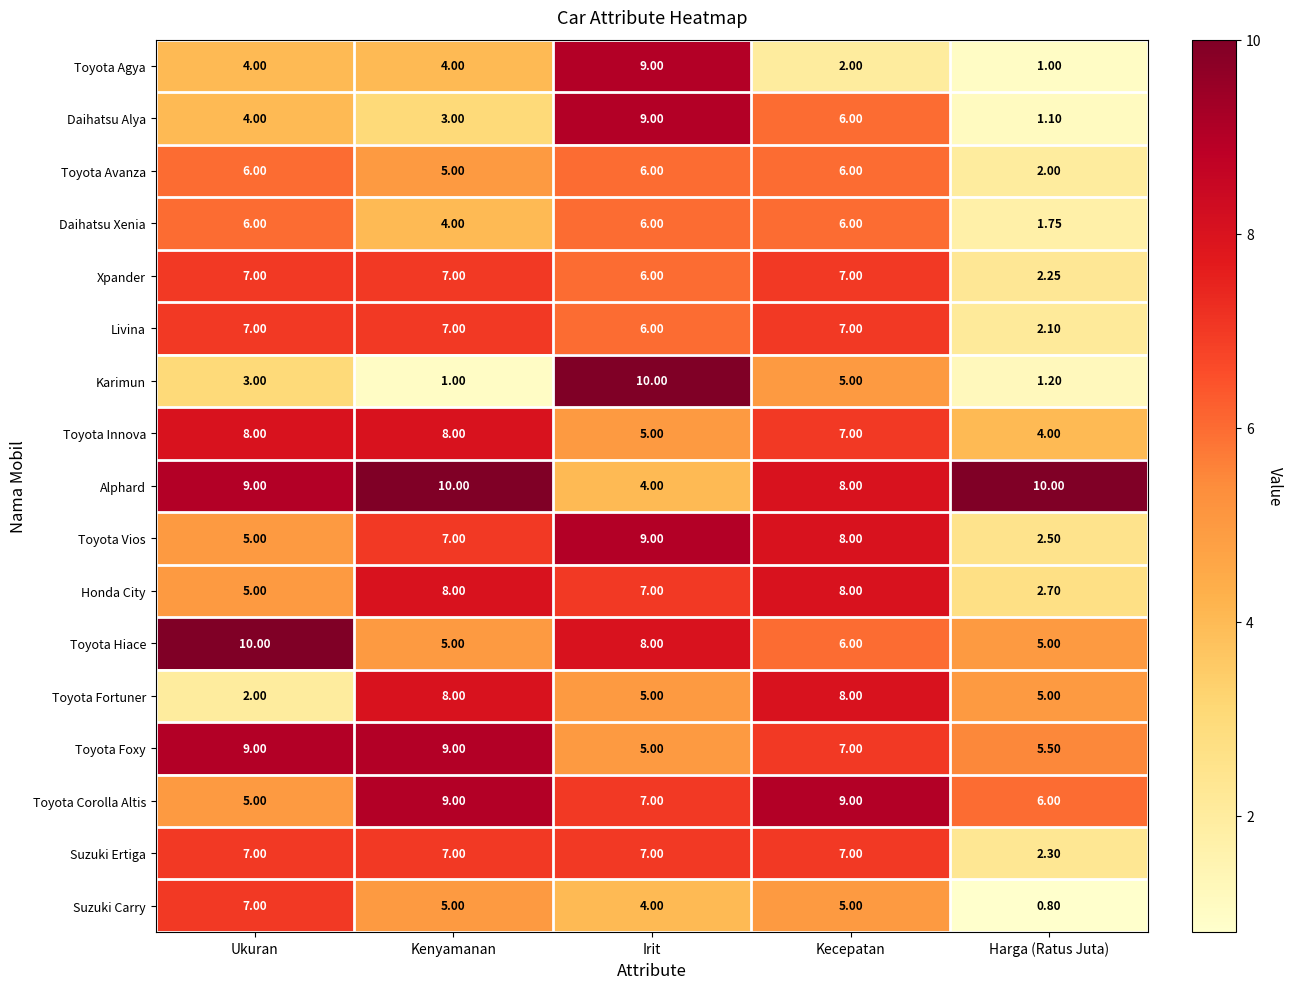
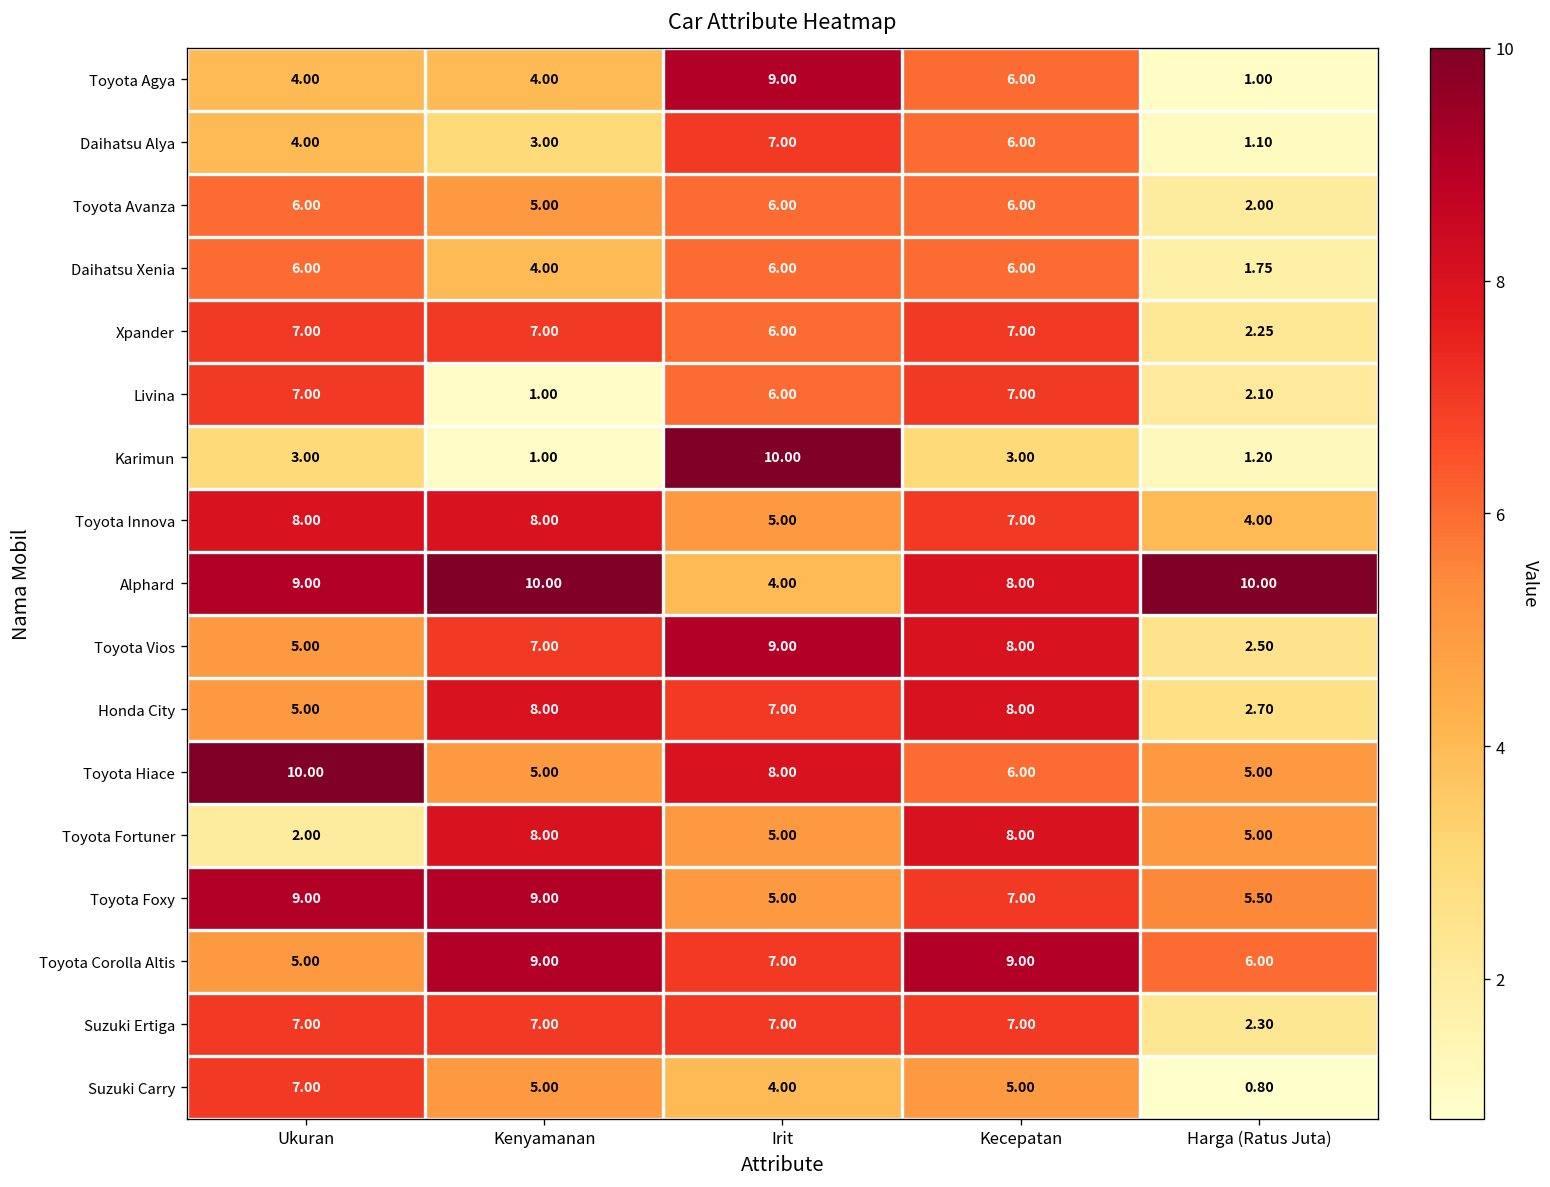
  {
    "Toyota Agya": {
      "Ukuran": 4.00,
      "Kenyamanan": 4.00,
      "Irit": 9.00,
-     "Kecepatan": 2.00,
+     "Kecepatan": 6.00,
      "Harga (Ratus Juta)": 1.00
    },
    "Daihatsu Alya": {
      "Ukuran": 4.00,
      "Kenyamanan": 3.00,
-     "Irit": 9.00,
+     "Irit": 7.00,
      "Kecepatan": 6.00,
      "Harga (Ratus Juta)": 1.10
    },
    "Toyota Avanza": {
      "Ukuran": 6.00,
      "Kenyamanan": 5.00,
      "Irit": 6.00,
      "Kecepatan": 6.00,
      "Harga (Ratus Juta)": 2.00
    },
    "Daihatsu Xenia": {
      "Ukuran": 6.00,
      "Kenyamanan": 4.00,
      "Irit": 6.00,
      "Kecepatan": 6.00,
      "Harga (Ratus Juta)": 1.75
    },
    "Xpander": {
      "Ukuran": 7.00,
      "Kenyamanan": 7.00,
      "Irit": 6.00,
      "Kecepatan": 7.00,
      "Harga (Ratus Juta)": 2.25
    },
    "Livina": {
      "Ukuran": 7.00,
-     "Kenyamanan": 7.00,
+     "Kenyamanan": 1.00,
      "Irit": 6.00,
      "Kecepatan": 7.00,
      "Harga (Ratus Juta)": 2.10
    },
    "Karimun": {
      "Ukuran": 3.00,
      "Kenyamanan": 1.00,
      "Irit": 10.00,
-     "Kecepatan": 5.00,
+     "Kecepatan": 3.00,
      "Harga (Ratus Juta)": 1.20
    },
    "Toyota Innova": {
      "Ukuran": 8.00,
      "Kenyamanan": 8.00,
      "Irit": 5.00,
      "Kecepatan": 7.00,
      "Harga (Ratus Juta)": 4.00
    },
    "Alphard": {
      "Ukuran": 9.00,
      "Kenyamanan": 10.00,
      "Irit": 4.00,
      "Kecepatan": 8.00,
      "Harga (Ratus Juta)": 10.00
    },
    "Toyota Vios": {
      "Ukuran": 5.00,
      "Kenyamanan": 7.00,
      "Irit": 9.00,
      "Kecepatan": 8.00,
      "Harga (Ratus Juta)": 2.50
    },
    "Honda City": {
      "Ukuran": 5.00,
      "Kenyamanan": 8.00,
      "Irit": 7.00,
      "Kecepatan": 8.00,
      "Harga (Ratus Juta)": 2.70
    },
    "Toyota Hiace": {
      "Ukuran": 10.00,
      "Kenyamanan": 5.00,
      "Irit": 8.00,
      "Kecepatan": 6.00,
      "Harga (Ratus Juta)": 5.00
    },
    "Toyota Fortuner": {
      "Ukuran": 2.00,
      "Kenyamanan": 8.00,
      "Irit": 5.00,
      "Kecepatan": 8.00,
      "Harga (Ratus Juta)": 5.00
    },
    "Toyota Foxy": {
      "Ukuran": 9.00,
      "Kenyamanan": 9.00,
      "Irit": 5.00,
      "Kecepatan": 7.00,
      "Harga (Ratus Juta)": 5.50
    },
    "Toyota Corolla Altis": {
      "Ukuran": 5.00,
      "Kenyamanan": 9.00,
      "Irit": 7.00,
      "Kecepatan": 9.00,
      "Harga (Ratus Juta)": 6.00
    },
    "Suzuki Ertiga": {
      "Ukuran": 7.00,
      "Kenyamanan": 7.00,
      "Irit": 7.00,
      "Kecepatan": 7.00,
      "Harga (Ratus Juta)": 2.30
    },
    "Suzuki Carry": {
      "Ukuran": 7.00,
      "Kenyamanan": 5.00,
      "Irit": 4.00,
      "Kecepatan": 5.00,
      "Harga (Ratus Juta)": 0.80
    }
  }
